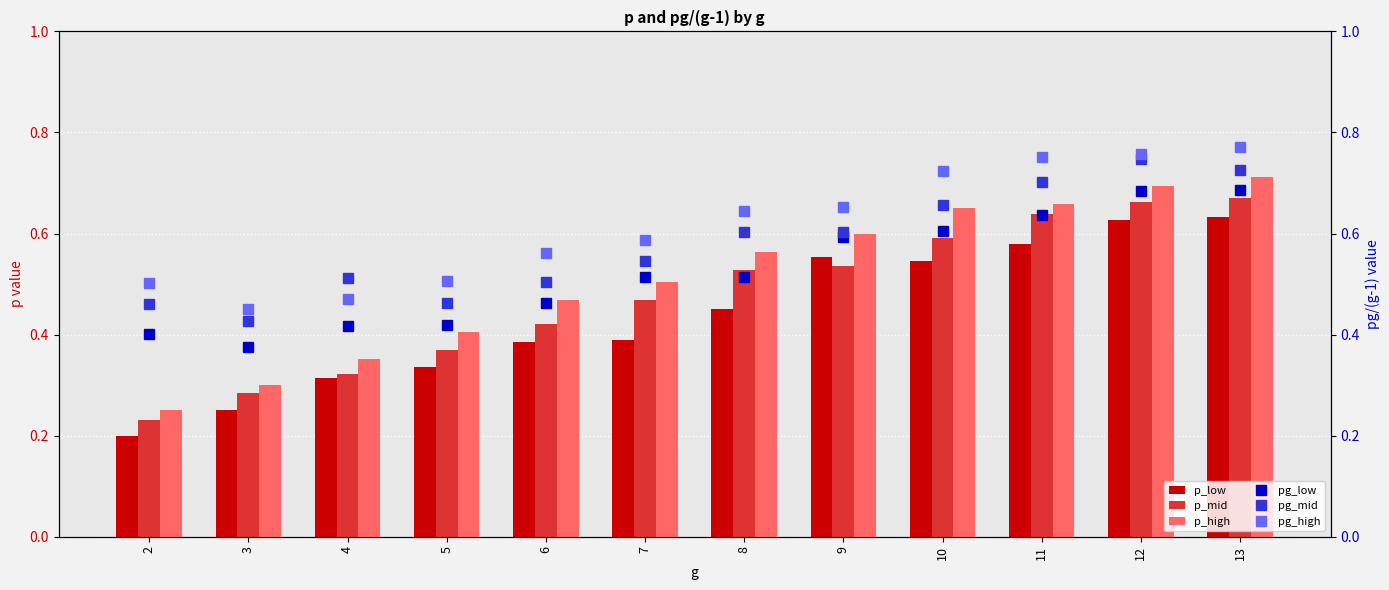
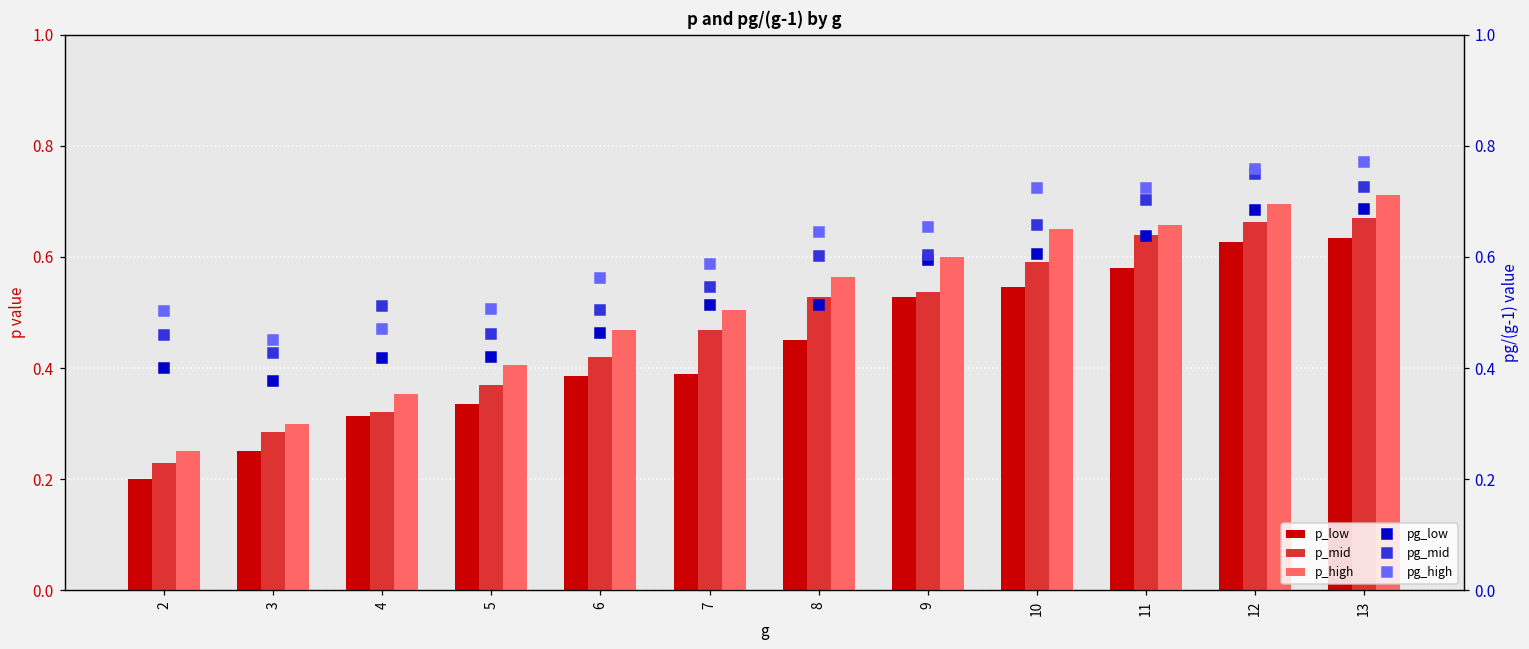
  {
    "p_low": {
      "2": 0.20,
      "3": 0.25,
      "4": 0.31,
      "5": 0.34,
      "6": 0.39,
      "7": 0.39,
      "8": 0.45,
-     "9": 0.55,
+     "9": 0.53,
      "10": 0.55,
      "11": 0.58,
      "12": 0.63,
      "13": 0.63
    },
    "p_mid": {
      "2": 0.23,
      "3": 0.29,
      "4": 0.32,
      "5": 0.37,
      "6": 0.42,
      "7": 0.47,
      "8": 0.53,
      "9": 0.54,
      "10": 0.59,
      "11": 0.64,
      "12": 0.66,
      "13": 0.67
    },
    "p_high": {
      "2": 0.25,
      "3": 0.30,
      "4": 0.35,
      "5": 0.41,
      "6": 0.47,
      "7": 0.50,
      "8": 0.56,
      "9": 0.60,
      "10": 0.65,
      "11": 0.66,
      "12": 0.69,
      "13": 0.71
    },
    "pg_low": {
      "2": 0.40,
      "3": 0.38,
      "4": 0.42,
      "5": 0.42,
      "6": 0.46,
      "7": 0.51,
      "8": 0.51,
      "9": 0.59,
      "10": 0.61,
      "11": 0.64,
      "12": 0.68,
      "13": 0.69
    },
    "pg_mid": {
      "2": 0.46,
      "3": 0.43,
      "4": 0.51,
      "5": 0.46,
      "6": 0.50,
      "7": 0.55,
      "8": 0.60,
      "9": 0.60,
      "10": 0.66,
      "11": 0.70,
      "12": 0.75,
      "13": 0.73
    },
    "pg_high": {
      "2": 0.50,
      "3": 0.45,
      "4": 0.47,
      "5": 0.51,
      "6": 0.56,
      "7": 0.59,
      "8": 0.64,
      "9": 0.65,
      "10": 0.72,
-     "11": 0.75,
+     "11": 0.72,
      "12": 0.76,
      "13": 0.77
    }
  }
